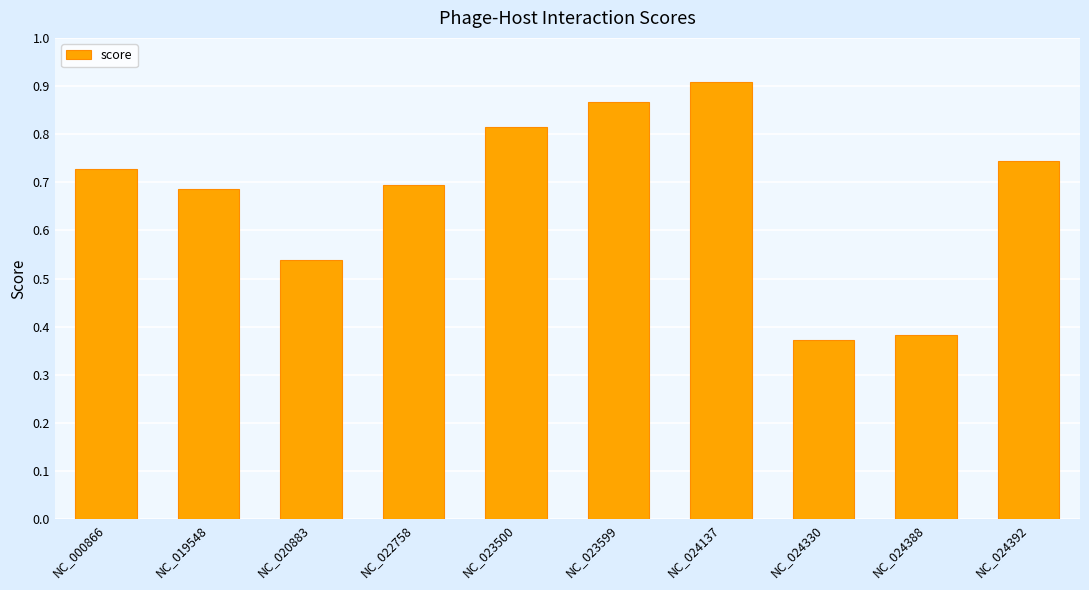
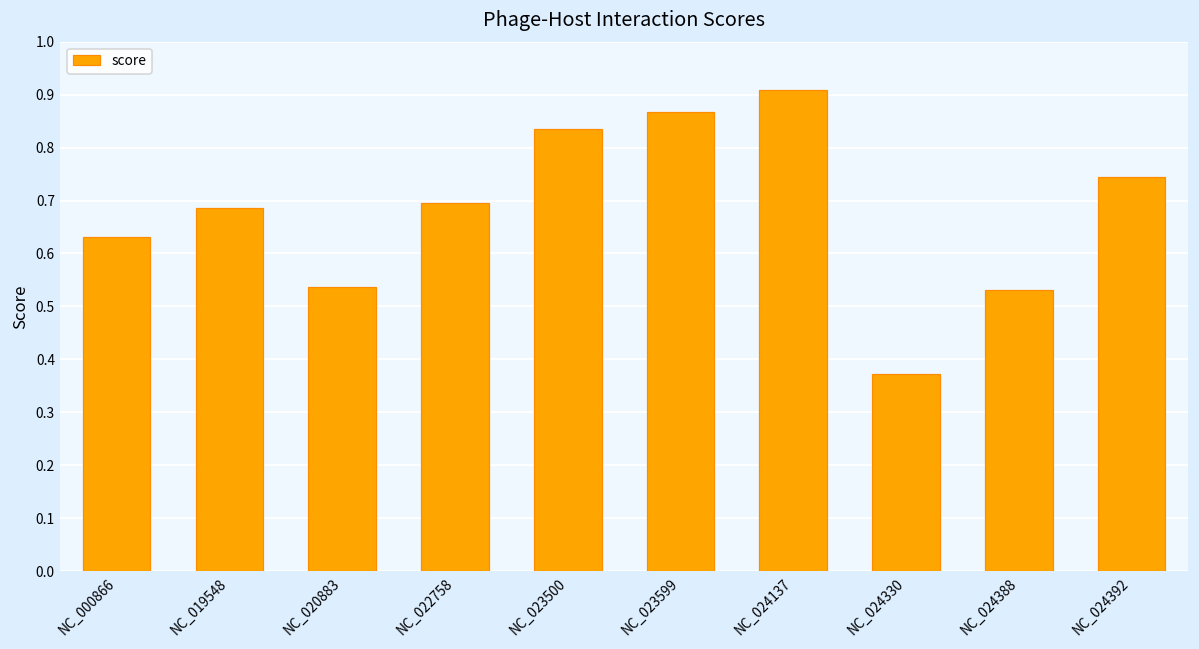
  {
-   "NC_000866": 0.73,
+   "NC_000866": 0.63,
    "NC_019548": 0.69,
    "NC_020883": 0.54,
    "NC_022758": 0.70,
-   "NC_023500": 0.81,
+   "NC_023500": 0.84,
    "NC_023599": 0.87,
    "NC_024137": 0.91,
    "NC_024330": 0.37,
-   "NC_024388": 0.38,
+   "NC_024388": 0.53,
    "NC_024392": 0.74
  }
